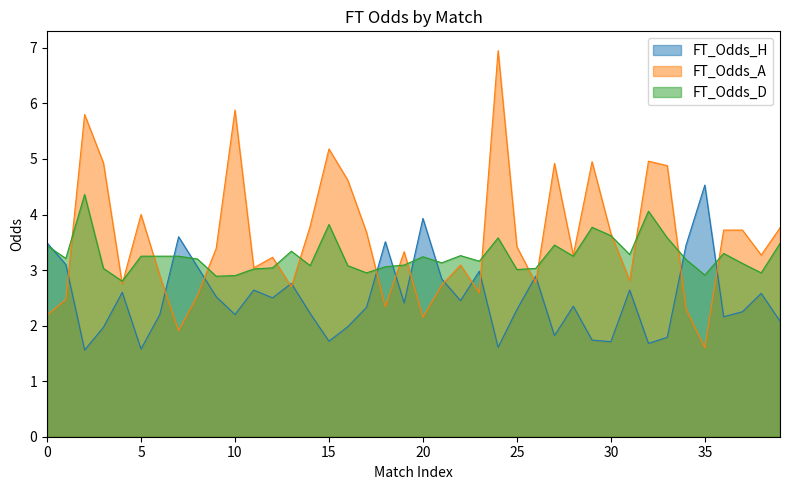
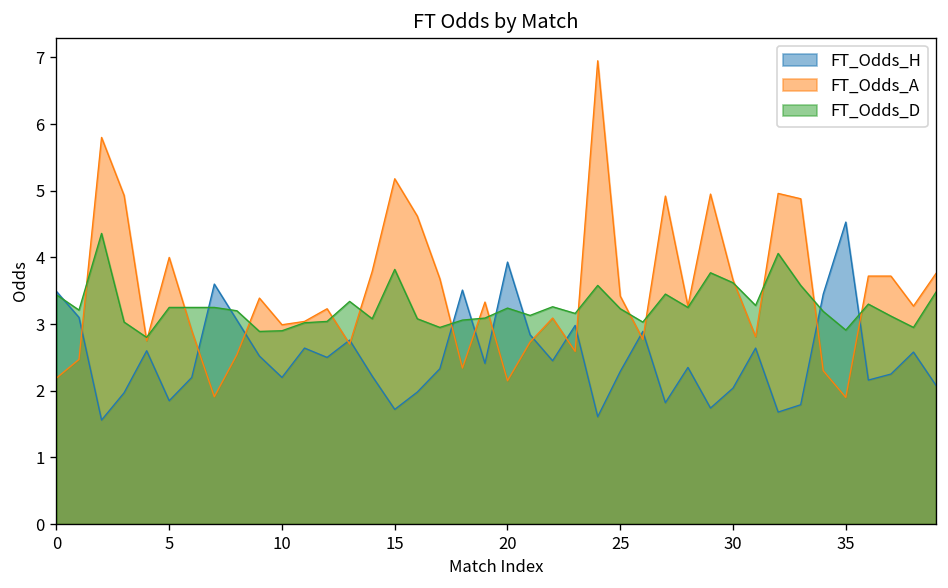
  {
    "FT_Odds_H": {
      "0": 3.5,
-     "5": 1.6,
+     "5": 1.9,
      "10": 2.2,
      "15": 1.7,
      "20": 3.9,
      "25": 2.3,
-     "30": 1.7,
+     "30": 2.0,
      "35": 4.5
    },
    "FT_Odds_A": {
      "0": 2.2,
      "5": 4.0,
-     "10": 5.9,
+     "10": 3.0,
      "15": 5.2,
      "20": 2.2,
      "25": 3.4,
-     "35": 1.6
+     "35": 1.9
    },
    "FT_Odds_D": {
      "0": 3.4,
      "5": 3.3,
      "10": 2.9,
      "15": 3.8,
      "20": 3.2,
-     "25": 3.0,
+     "25": 3.2,
      "35": 2.9
    }
  }
